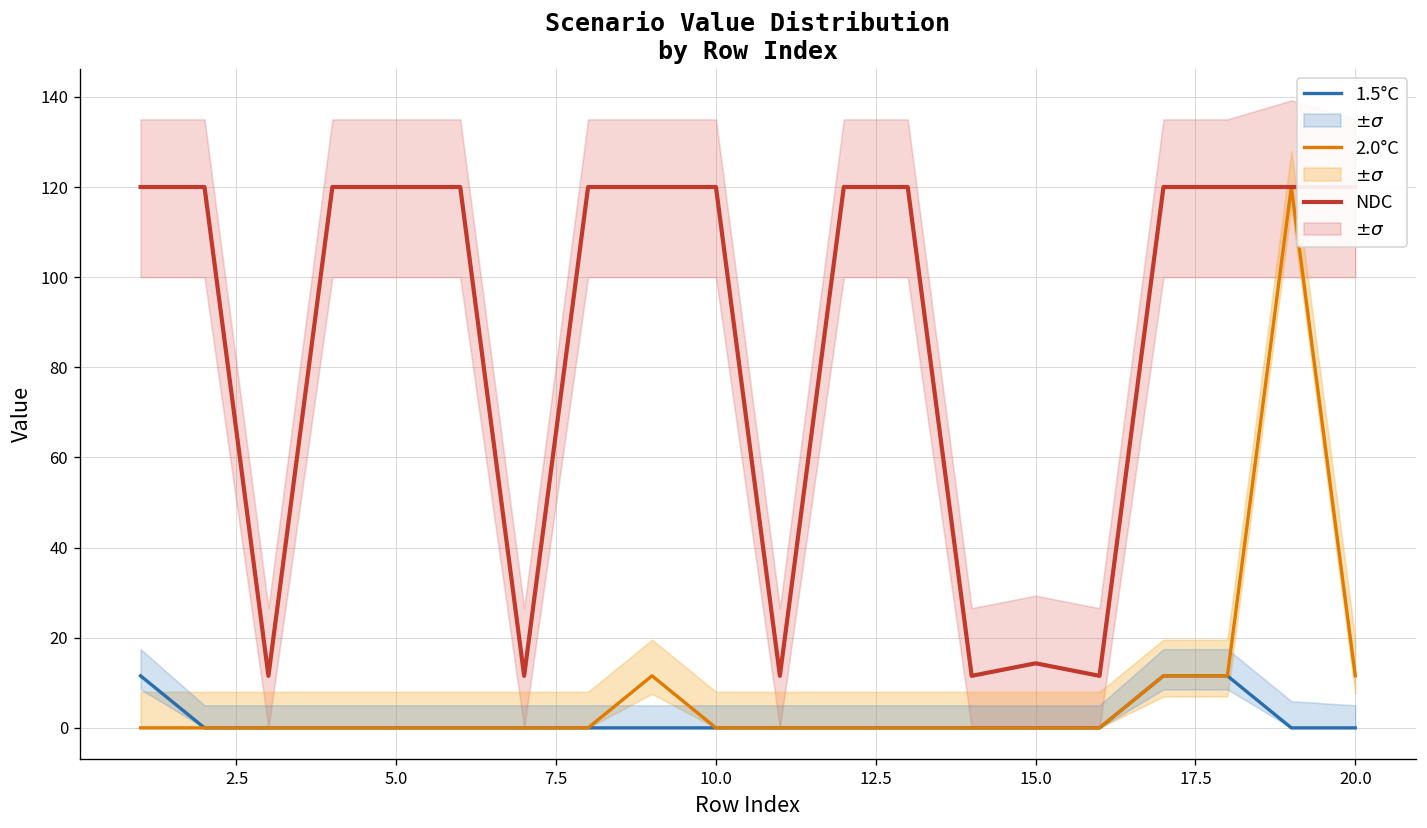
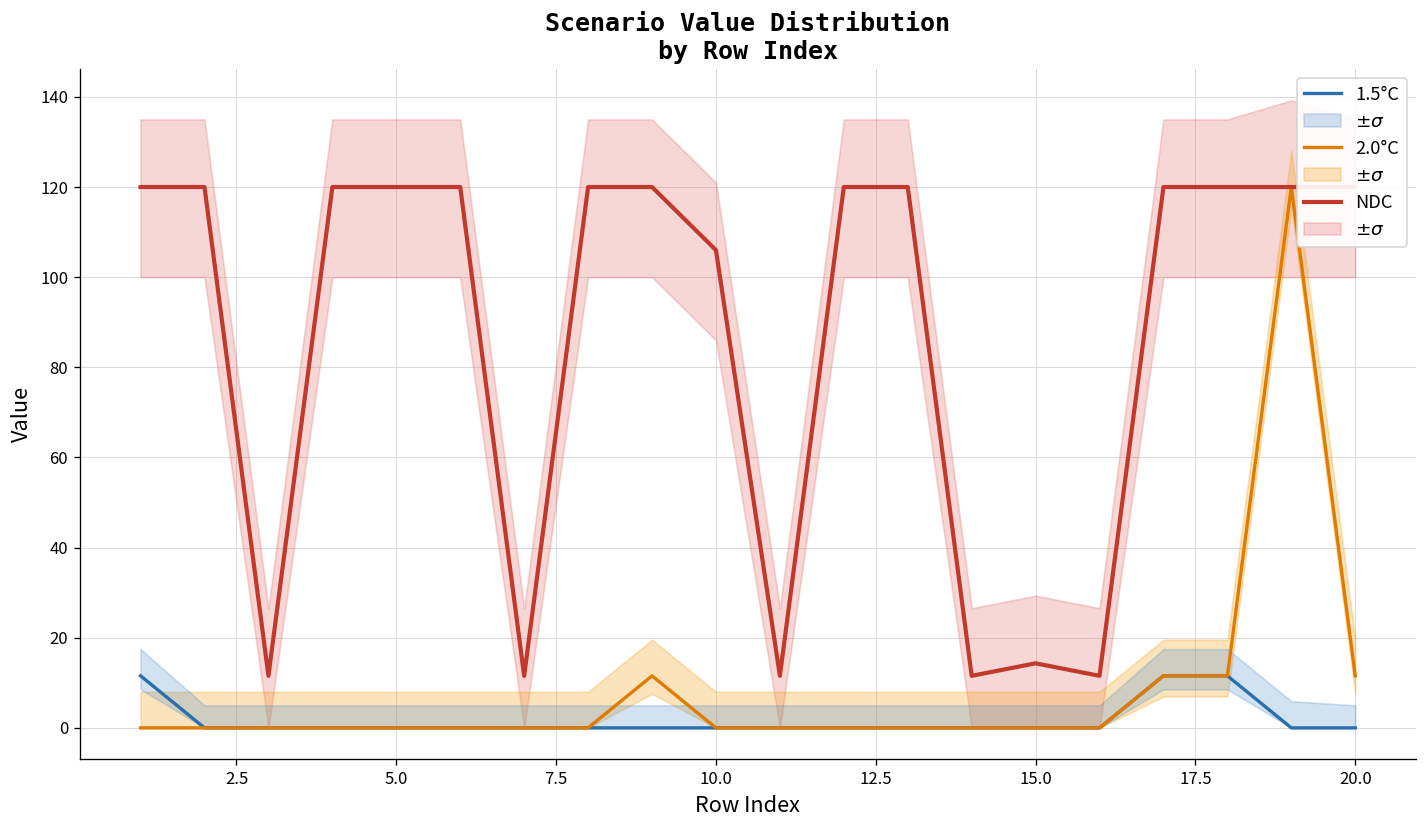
  {
    "NDC": {
      "5.0": 120,
-     "10.0": 120,
+     "10.0": 106,
      "15.0": 14
    }
  }
